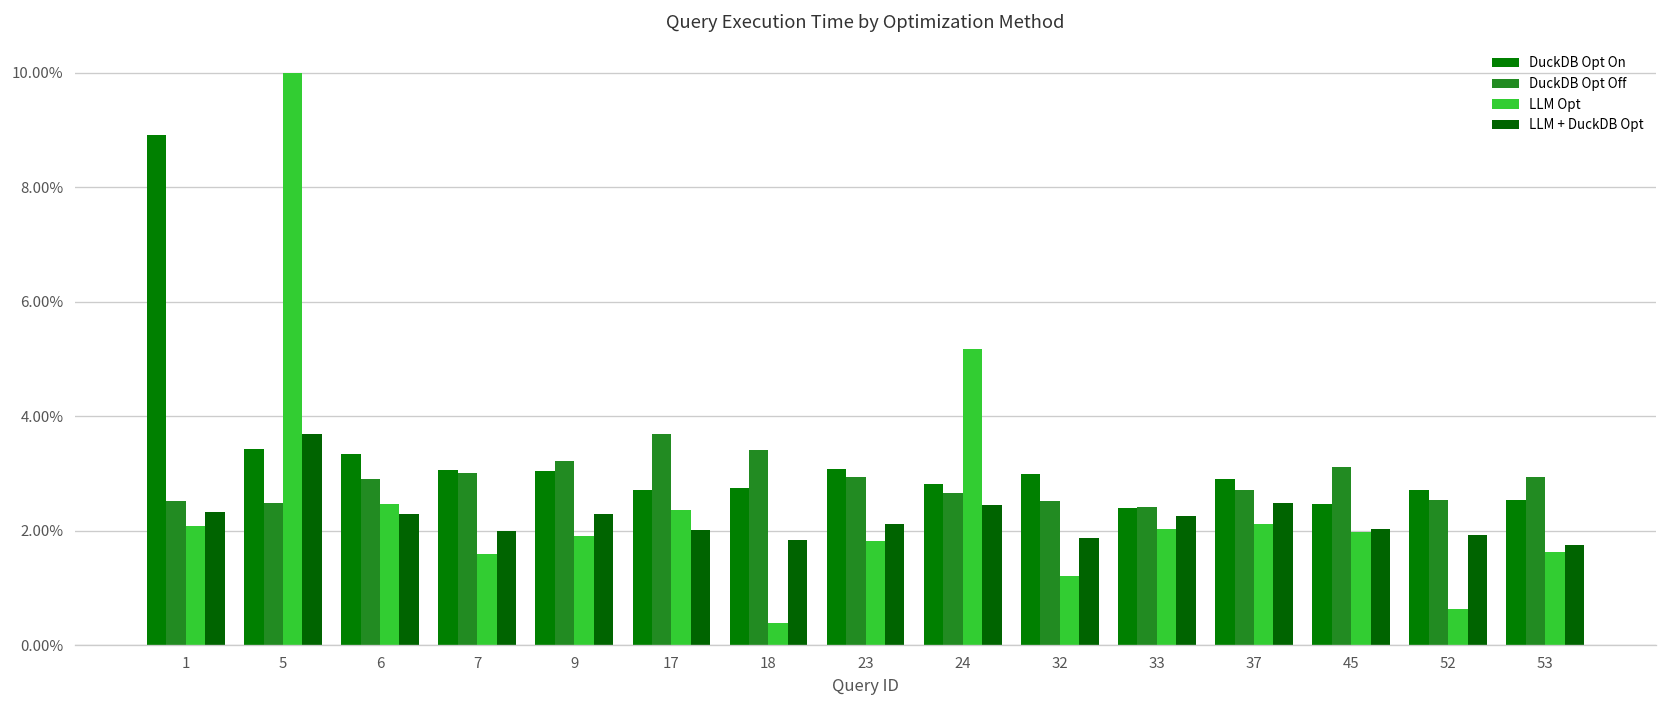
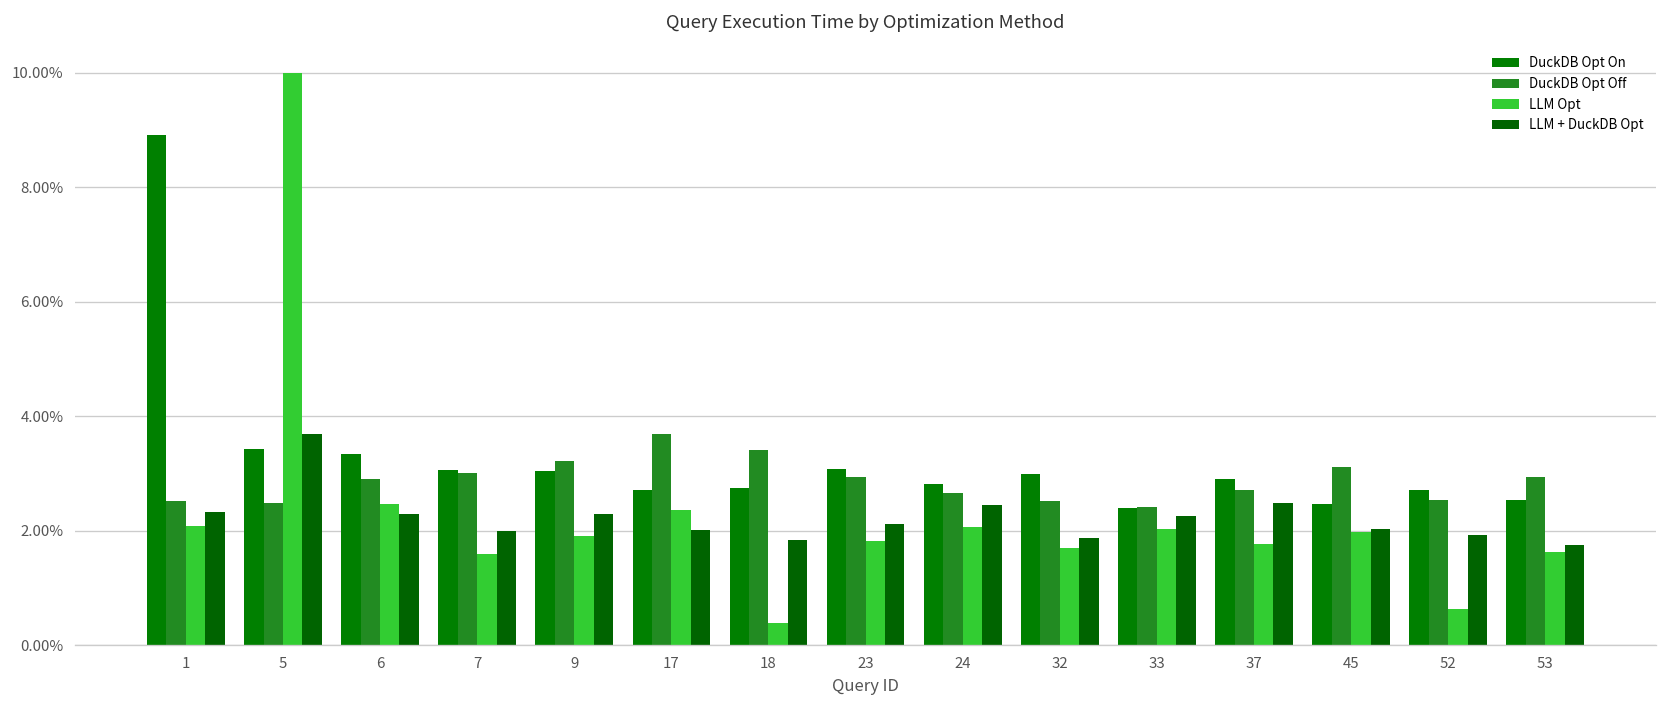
  {
    "LLM Opt": {
      "1": "2.1%",
      "5": "10.0%",
      "6": "2.5%",
      "7": "1.6%",
      "9": "1.9%",
      "17": "2.4%",
      "18": "0.4%",
      "23": "1.8%",
-     "24": "5.2%",
-     "32": "1.2%",
+     "24": "2.1%",
+     "32": "1.7%",
      "33": "2.0%",
-     "37": "2.1%",
+     "37": "1.8%",
      "45": "2.0%",
      "52": "0.6%",
      "53": "1.6%"
    }
  }
